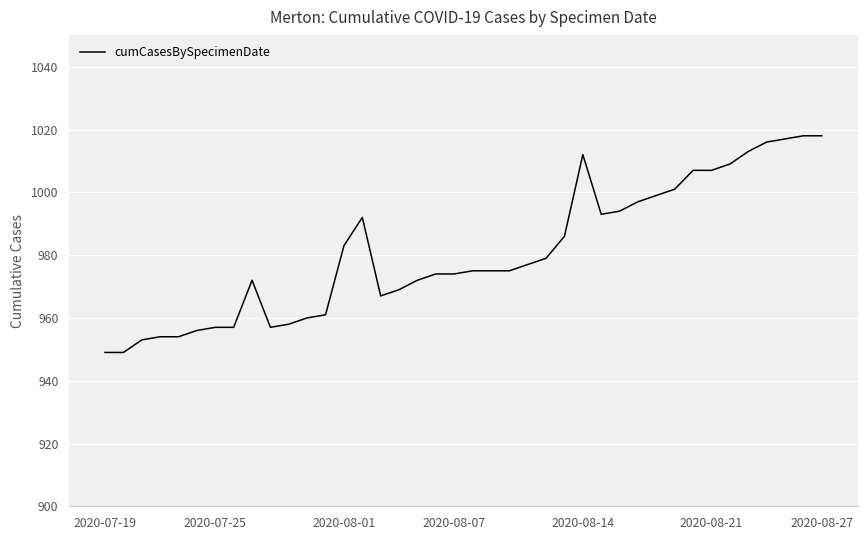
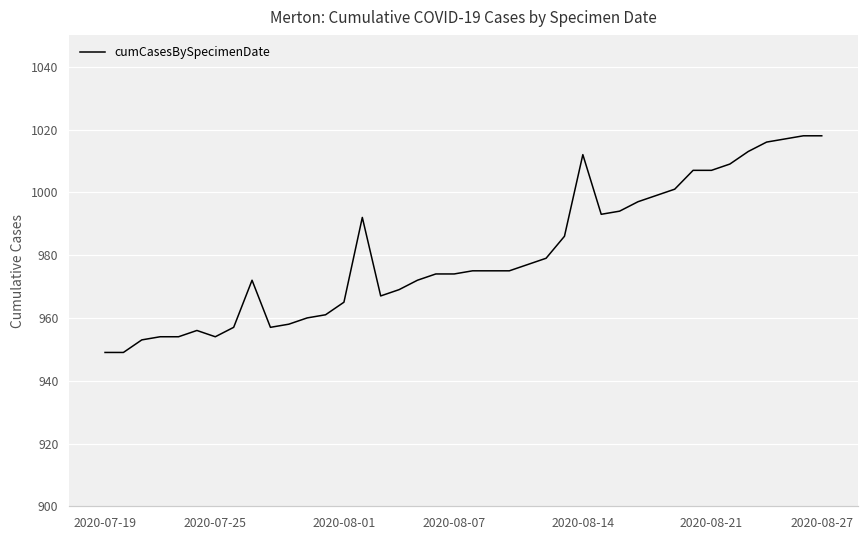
  {
    "2020-07-19": 949,
-   "2020-07-25": 957,
-   "2020-08-01": 983,
+   "2020-07-25": 954,
+   "2020-08-01": 965,
    "2020-08-14": 1012,
    "2020-08-21": 1007,
    "2020-08-27": 1018
  }
